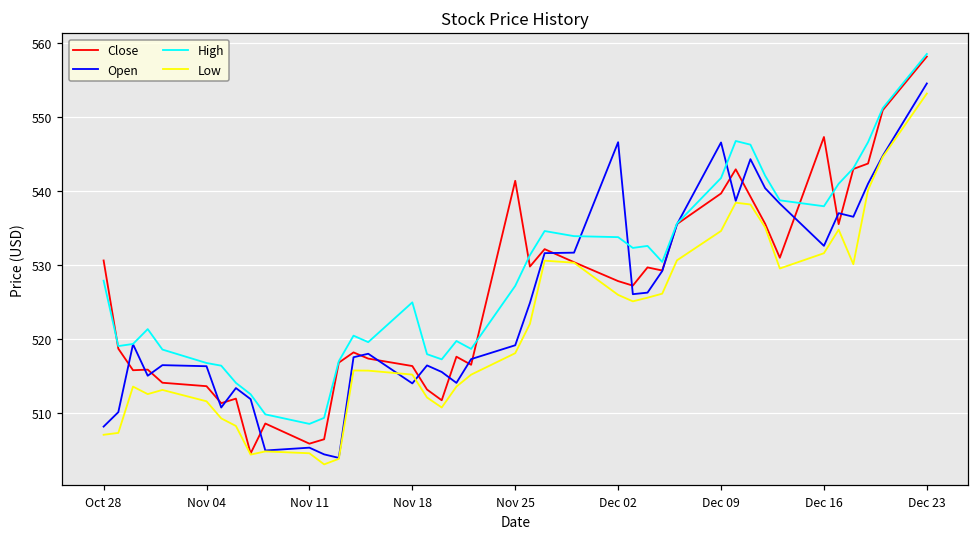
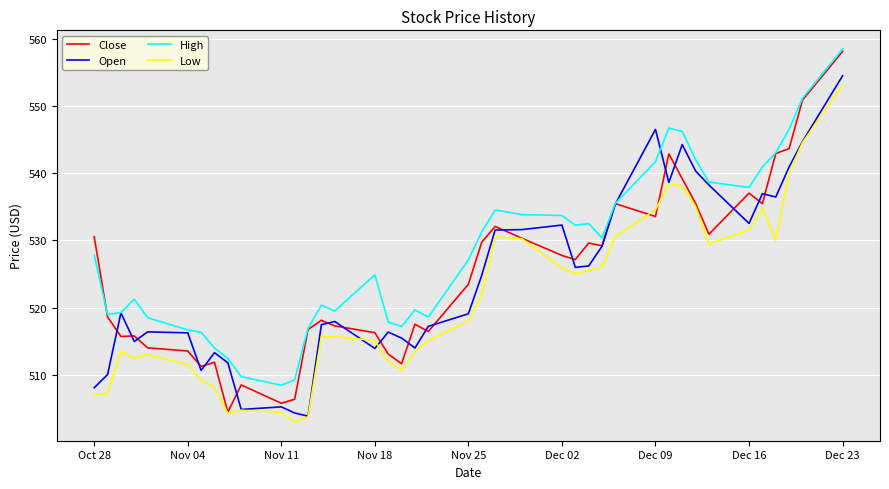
  {
    "Close": {
      "Oct 28": 531,
      "Nov 04": 514,
      "Nov 11": 506,
      "Nov 18": 516,
-     "Nov 25": 541,
+     "Nov 25": 523,
      "Dec 02": 528,
-     "Dec 09": 540,
-     "Dec 16": 547
+     "Dec 09": 534,
+     "Dec 16": 537
    },
    "Open": {
      "Oct 28": 508,
      "Nov 04": 516,
      "Nov 11": 505,
      "Nov 18": 514,
      "Nov 25": 519,
-     "Dec 02": 547,
+     "Dec 02": 532,
      "Dec 09": 546,
      "Dec 16": 533,
      "Dec 23": 554
    },
    "High": {
      "Oct 28": 528,
      "Nov 04": 517,
      "Nov 11": 508,
      "Nov 18": 525,
      "Nov 25": 527,
      "Dec 02": 534,
      "Dec 09": 542,
      "Dec 16": 538
    },
    "Low": {
      "Oct 28": 507,
      "Nov 04": 512,
      "Nov 11": 505,
      "Nov 18": 515,
      "Nov 25": 518,
      "Dec 02": 526,
      "Dec 09": 535,
      "Dec 16": 532,
      "Dec 23": 553
    }
  }
